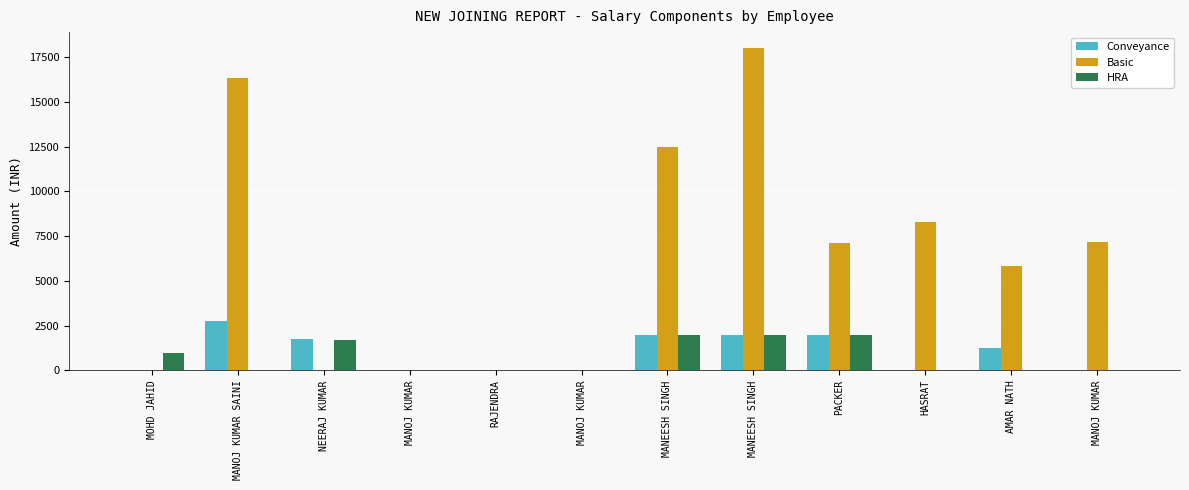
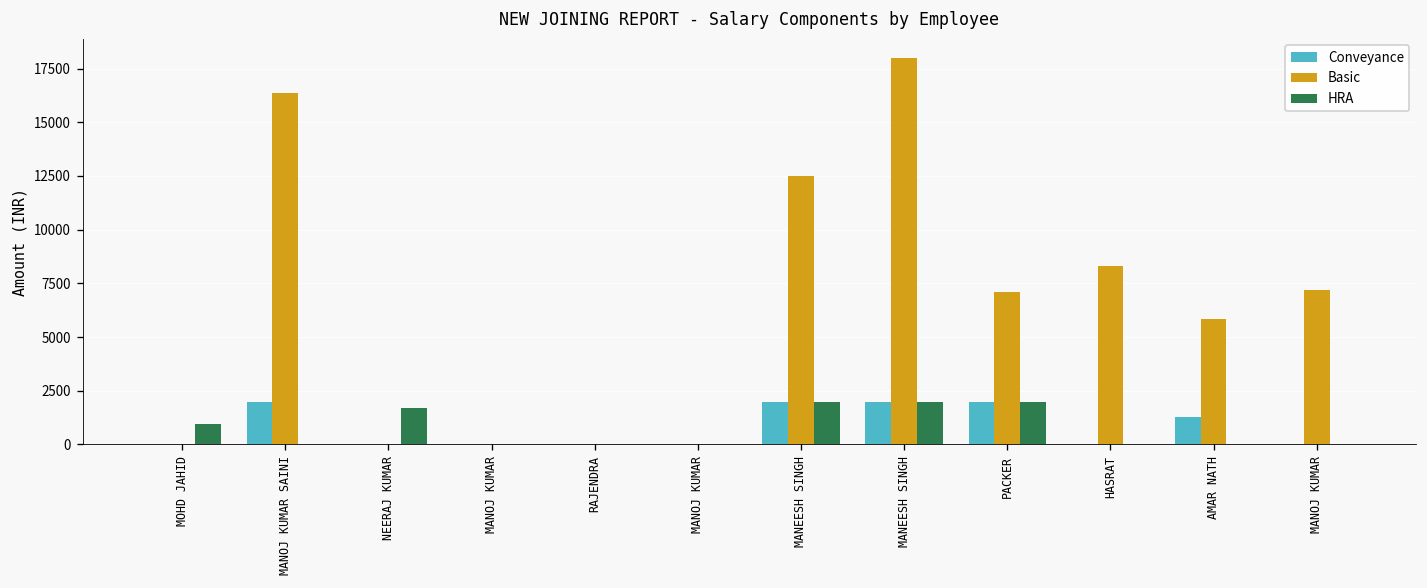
  {
    "Conveyance": {
      "MOHD JAHID": 0,
-     "MANOJ KUMAR SAINI": 2700,
-     "NEERAJ KUMAR": 1800,
+     "MANOJ KUMAR SAINI": 2000,
+     "NEERAJ KUMAR": 0,
      "RAJENDRA": 0,
      "PACKER": 2000,
      "HASRAT": 0,
      "AMAR NATH": 1300
    },
    "Basic": {
      "MOHD JAHID": 0,
      "MANOJ KUMAR SAINI": 16300,
      "NEERAJ KUMAR": 0,
      "RAJENDRA": 0,
      "PACKER": 7100,
      "HASRAT": 8300,
      "AMAR NATH": 5800
    },
    "HRA": {
      "MOHD JAHID": 1000,
      "MANOJ KUMAR SAINI": 0,
      "NEERAJ KUMAR": 1700,
      "RAJENDRA": 0,
      "PACKER": 2000,
      "HASRAT": 0,
      "AMAR NATH": 0
    }
  }
